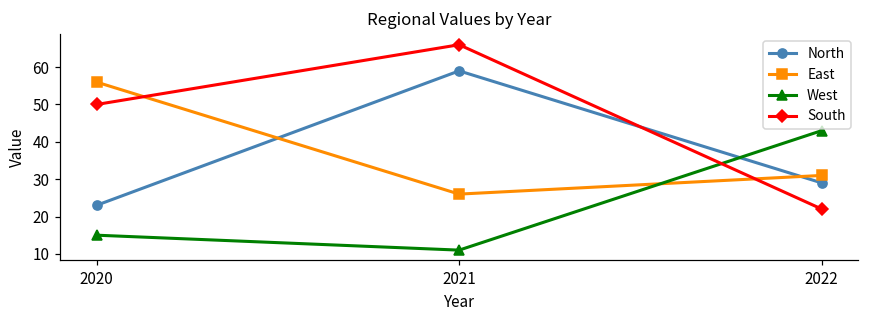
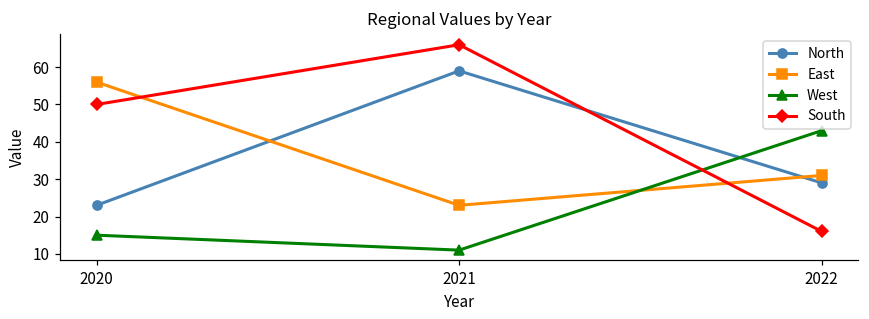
  {
    "North": {
      "2020": 23,
      "2021": 59,
      "2022": 29
    },
    "East": {
      "2020": 56,
-     "2021": 26,
+     "2021": 23,
      "2022": 31
    },
    "West": {
      "2020": 15,
      "2021": 11,
      "2022": 43
    },
    "South": {
      "2020": 50,
      "2021": 66,
-     "2022": 22
+     "2022": 16
    }
  }
